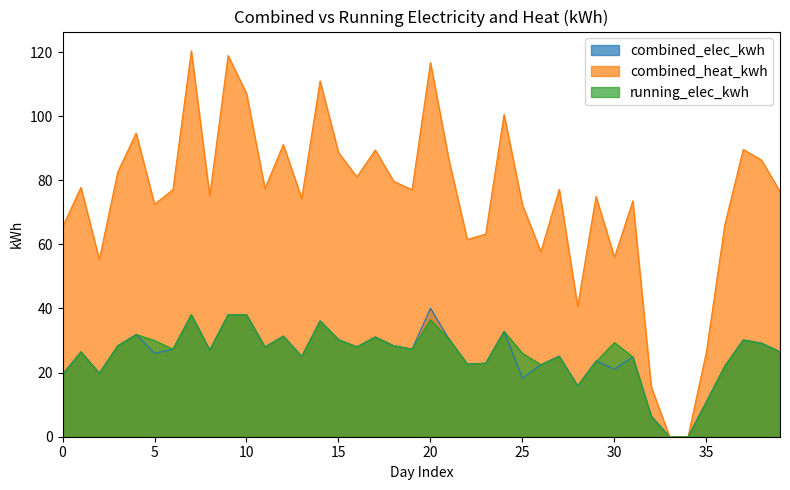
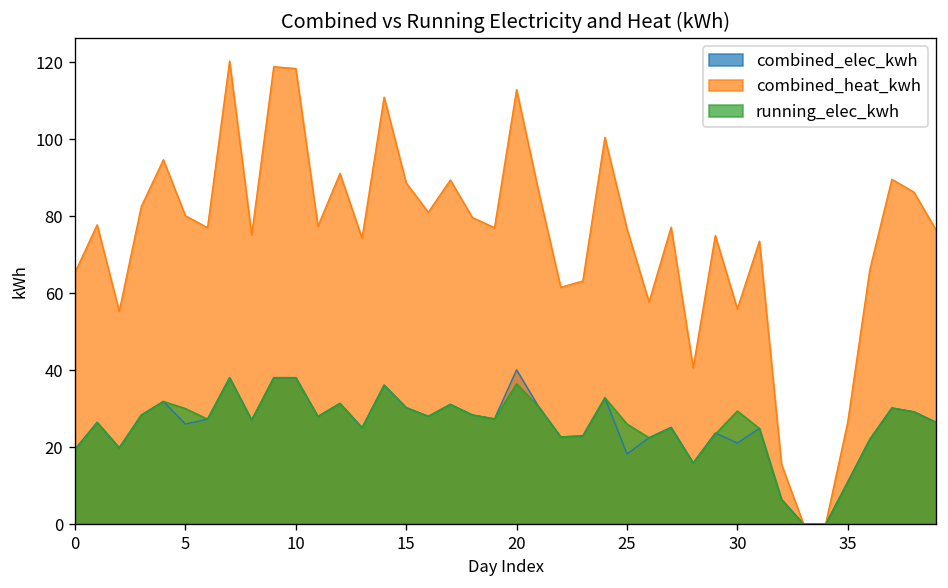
  {
    "combined_elec_kwh": {
      "5": 26,
      "20": 40,
      "25": 18,
      "30": 21
    },
    "combined_heat_kwh": {
      "0": 65,
-     "5": 73,
-     "10": 107,
+     "5": 80,
+     "10": 118,
      "15": 89,
-     "20": 117,
-     "25": 72,
+     "20": 113,
+     "25": 77,
      "30": 56,
      "35": 26
    },
    "running_elec_kwh": {
      "5": 30,
      "20": 36,
      "25": 26,
      "30": 29
    }
  }
